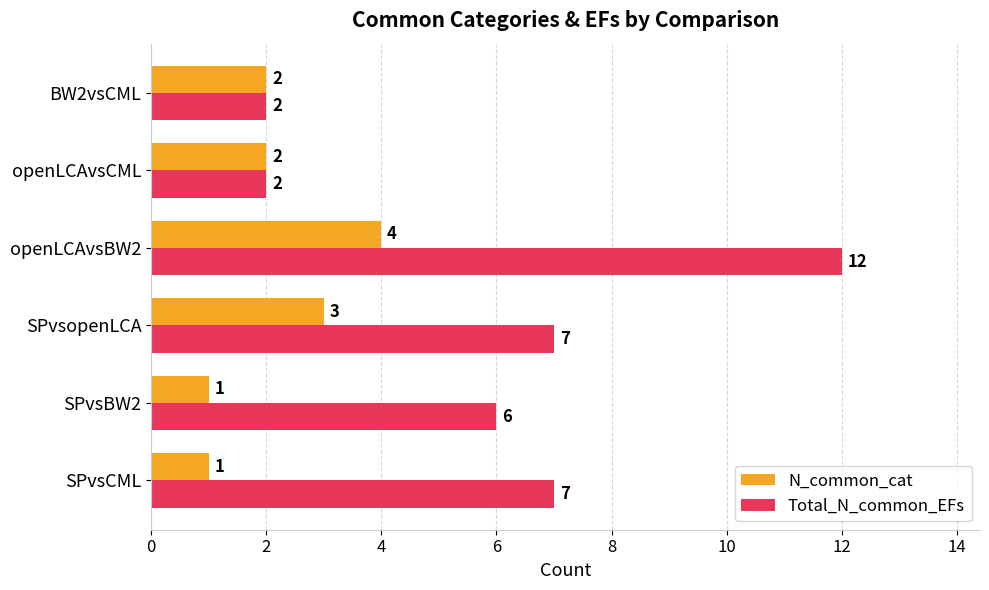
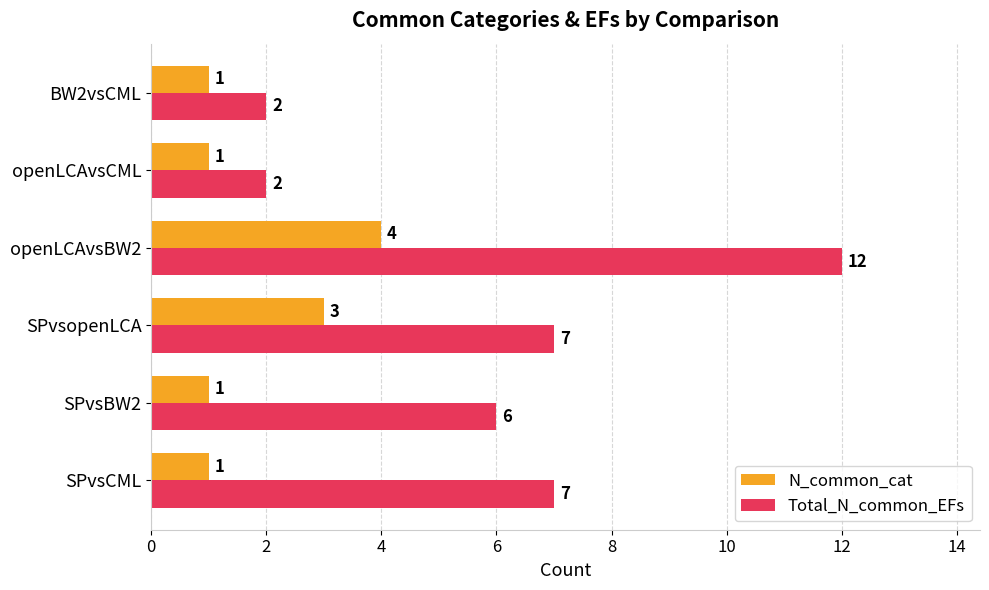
  {
    "N_common_cat": {
-     "BW2vsCML": 2,
-     "openLCAvsCML": 2,
+     "BW2vsCML": 1,
+     "openLCAvsCML": 1,
      "openLCAvsBW2": 4,
      "SPvsopenLCA": 3,
      "SPvsBW2": 1,
      "SPvsCML": 1
    },
    "Total_N_common_EFs": {
      "BW2vsCML": 2,
      "openLCAvsCML": 2,
      "openLCAvsBW2": 12,
      "SPvsopenLCA": 7,
      "SPvsBW2": 6,
      "SPvsCML": 7
    }
  }
